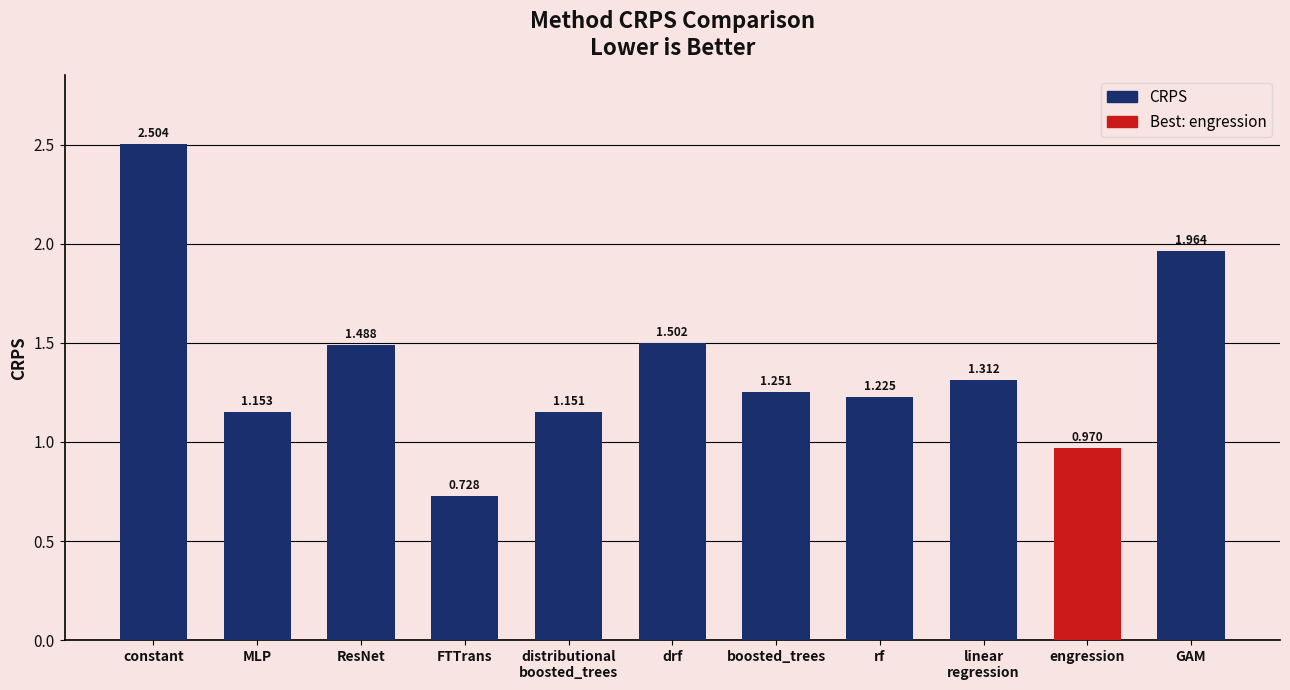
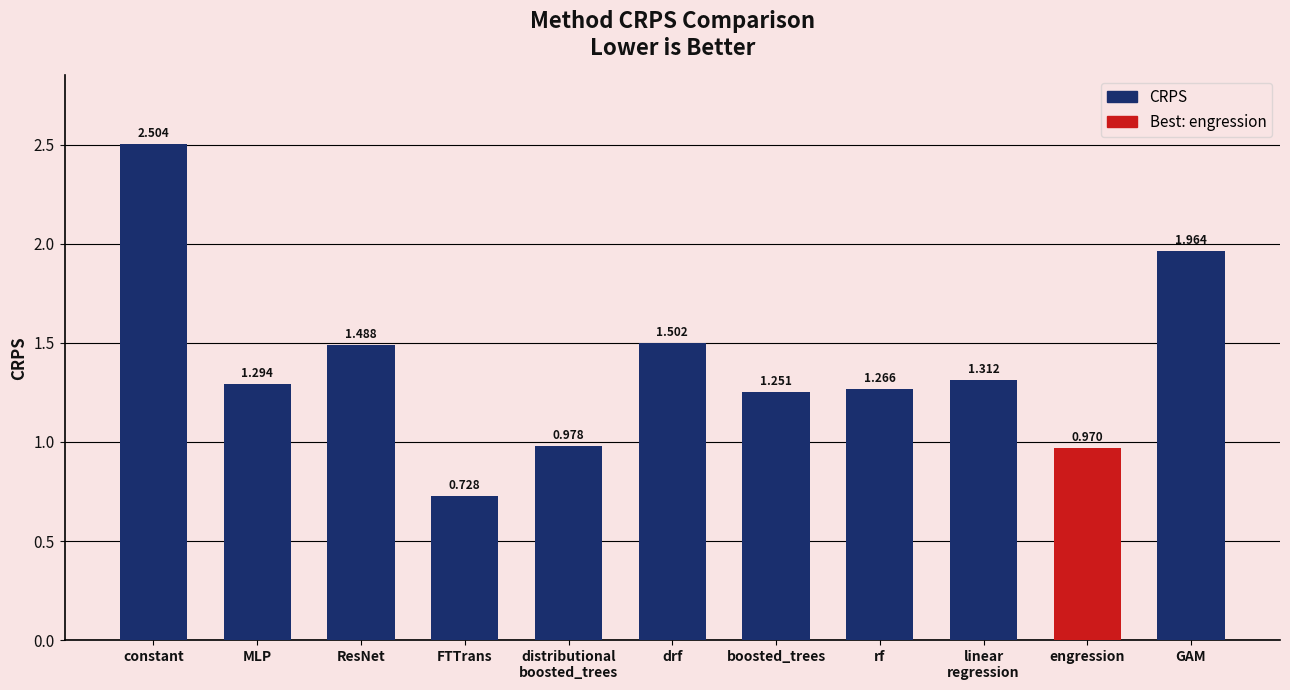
  {
    "CRPS": {
      "constant": 2.504,
-     "MLP": 1.153,
+     "MLP": 1.294,
      "ResNet": 1.488,
      "FTTrans": 0.728,
-     "distributional boosted_trees": 1.151,
+     "distributional boosted_trees": 0.978,
      "drf": 1.502,
      "boosted_trees": 1.251,
-     "rf": 1.225,
+     "rf": 1.266,
      "linear regression": 1.312,
      "GAM": 1.964
    }
  }
